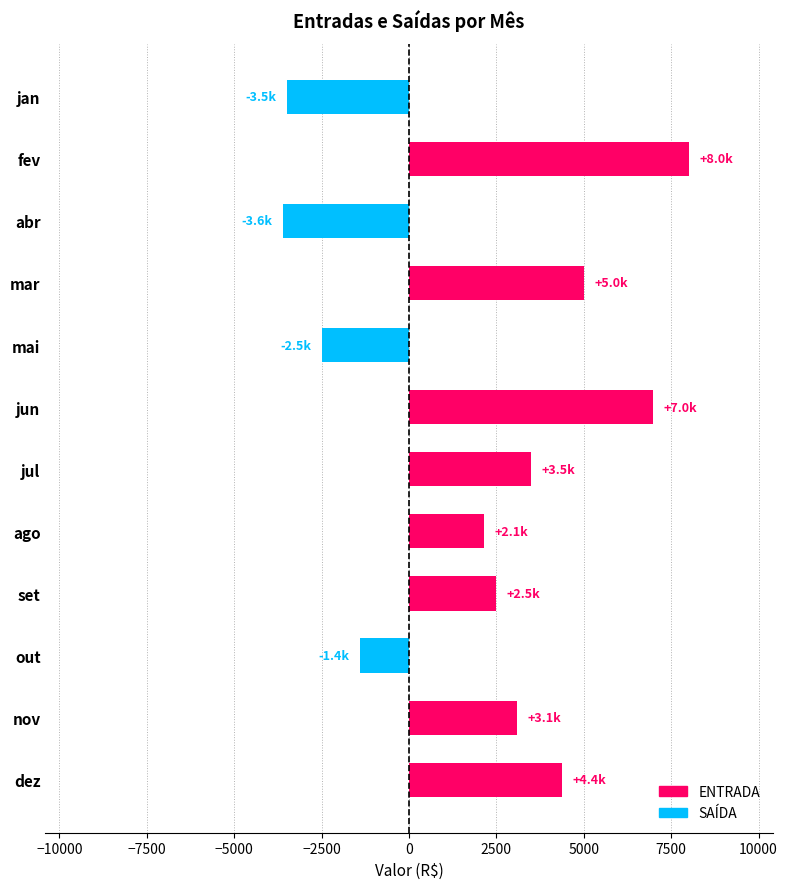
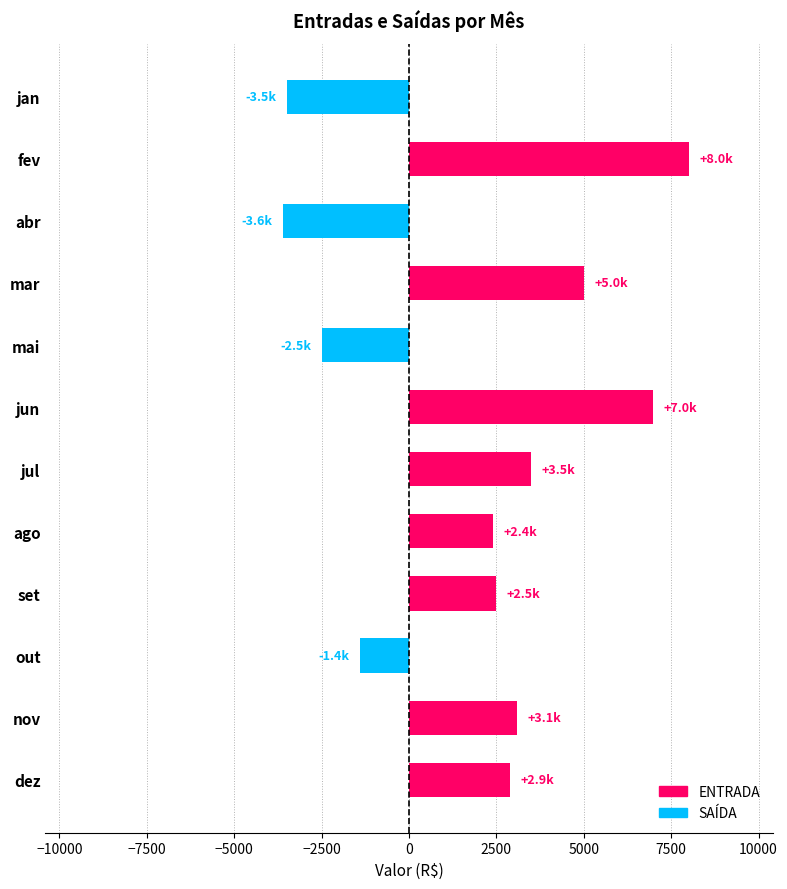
  {
    "jan": "-3.5k",
    "fev": "+8.0k",
    "abr": "-3.6k",
    "mar": "+5.0k",
    "mai": "-2.5k",
    "jun": "+7.0k",
    "jul": "+3.5k",
-   "ago": "+2.1k",
+   "ago": "+2.4k",
    "set": "+2.5k",
    "out": "-1.4k",
    "nov": "+3.1k",
-   "dez": "+4.4k"
+   "dez": "+2.9k"
  }
